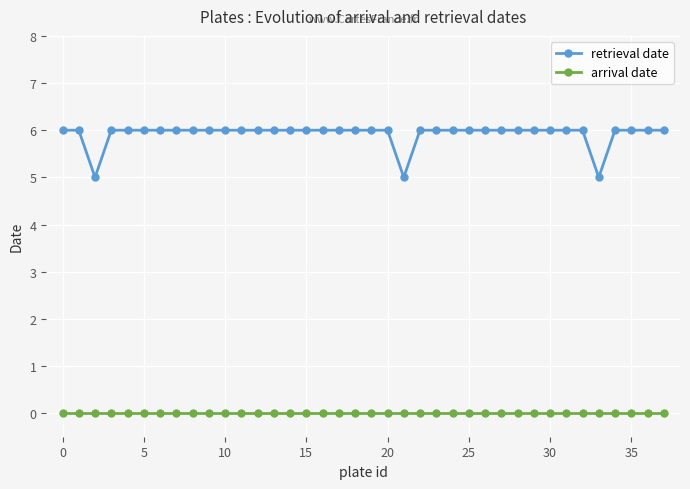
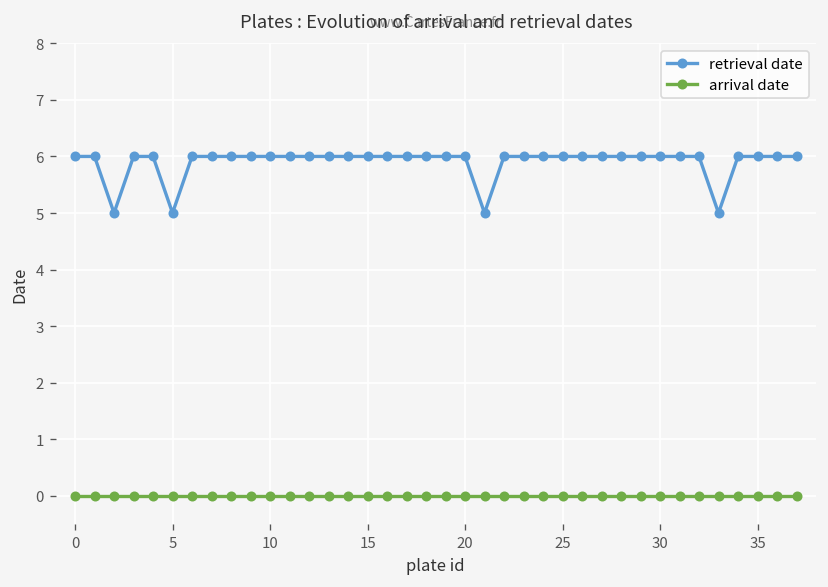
  {
    "retrieval date": {
      "0": 6,
-     "5": 6,
+     "5": 5,
      "10": 6,
      "15": 6,
      "20": 6,
      "25": 6,
      "30": 6,
      "35": 6
    },
    "arrival date": {
      "0": 0,
      "5": 0,
      "10": 0,
      "15": 0,
      "20": 0,
      "25": 0,
      "30": 0,
      "35": 0
    }
  }
